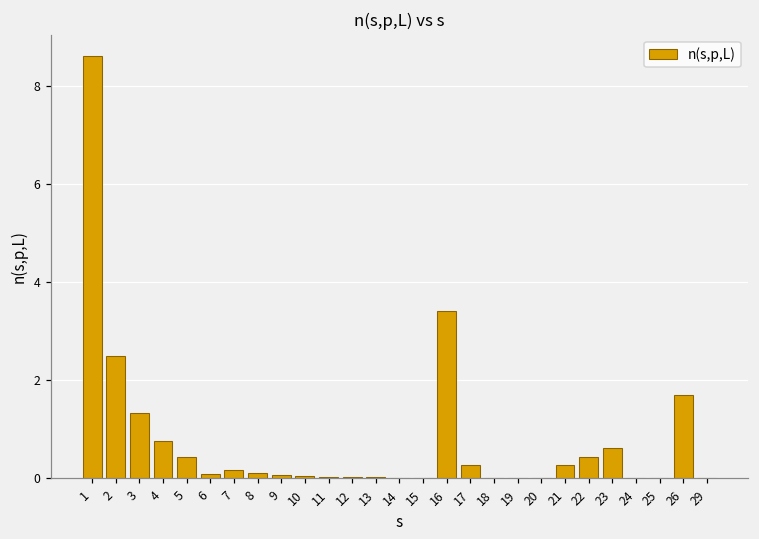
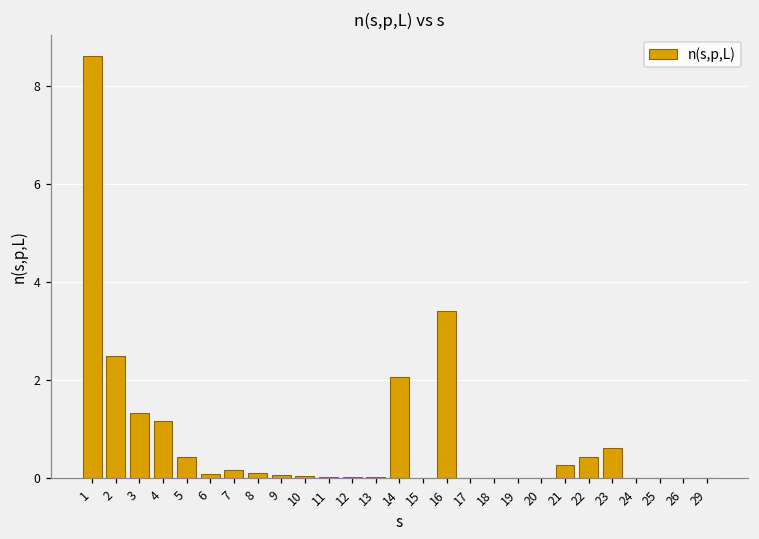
  {
    "1": 8.6,
    "2": 2.5,
    "3": 1.3,
-   "4": 0.8,
+   "4": 1.2,
    "5": 0.4,
    "6": 0.1,
    "7": 0.2,
    "8": 0.1,
    "9": 0.1,
-   "14": 0.0,
+   "14": 2.1,
    "16": 3.4,
-   "17": 0.3,
+   "17": 0.0,
    "21": 0.3,
    "22": 0.4,
    "23": 0.6,
-   "26": 1.7
+   "26": 0.0
  }
